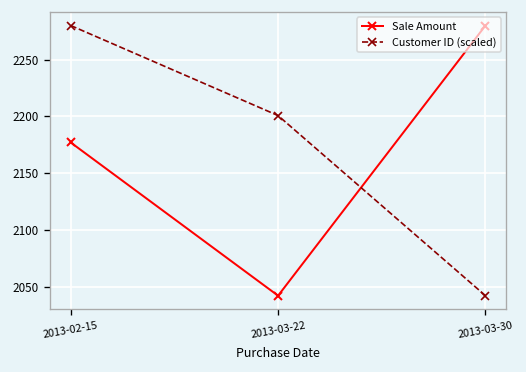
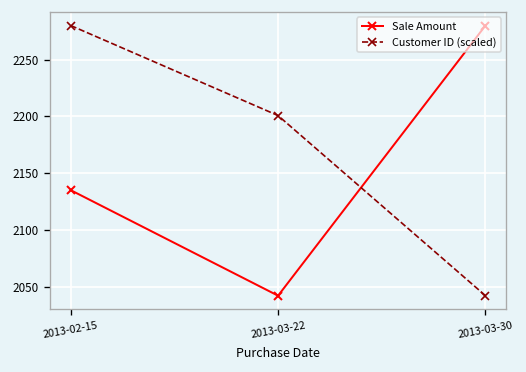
  {
    "Sale Amount": {
-     "2013-02-15": 2180,
+     "2013-02-15": 2140,
      "2013-03-22": 2040
    },
    "Customer ID (scaled)": {
      "2013-02-15": 2280,
      "2013-03-22": 2200,
      "2013-03-30": 2040
    }
  }
